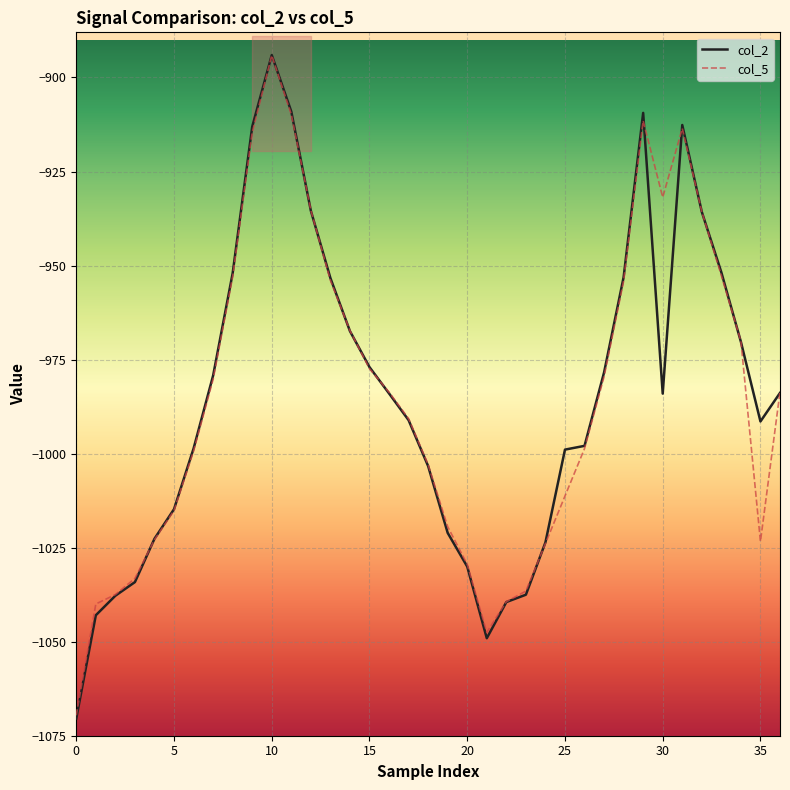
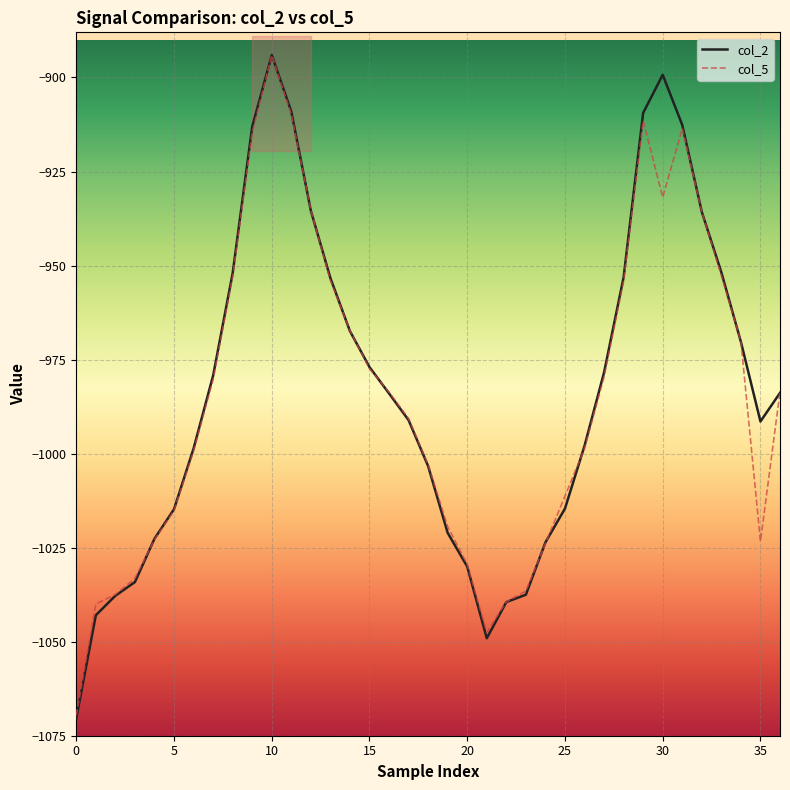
  {
    "col_2": {
      "0": -1070,
-     "25": -999,
-     "30": -984,
+     "25": -1015,
+     "30": -899,
      "35": -991
    },
    "col_5": {
      "0": -1070,
      "25": -1011,
      "30": -932,
      "35": -1023
    }
  }
